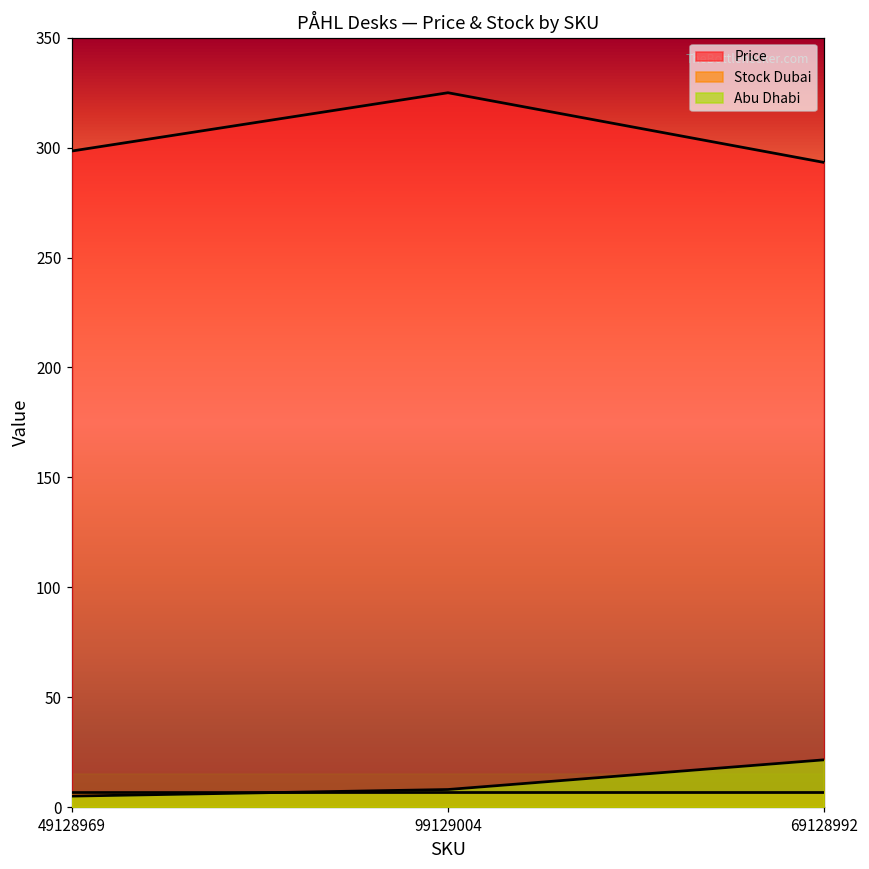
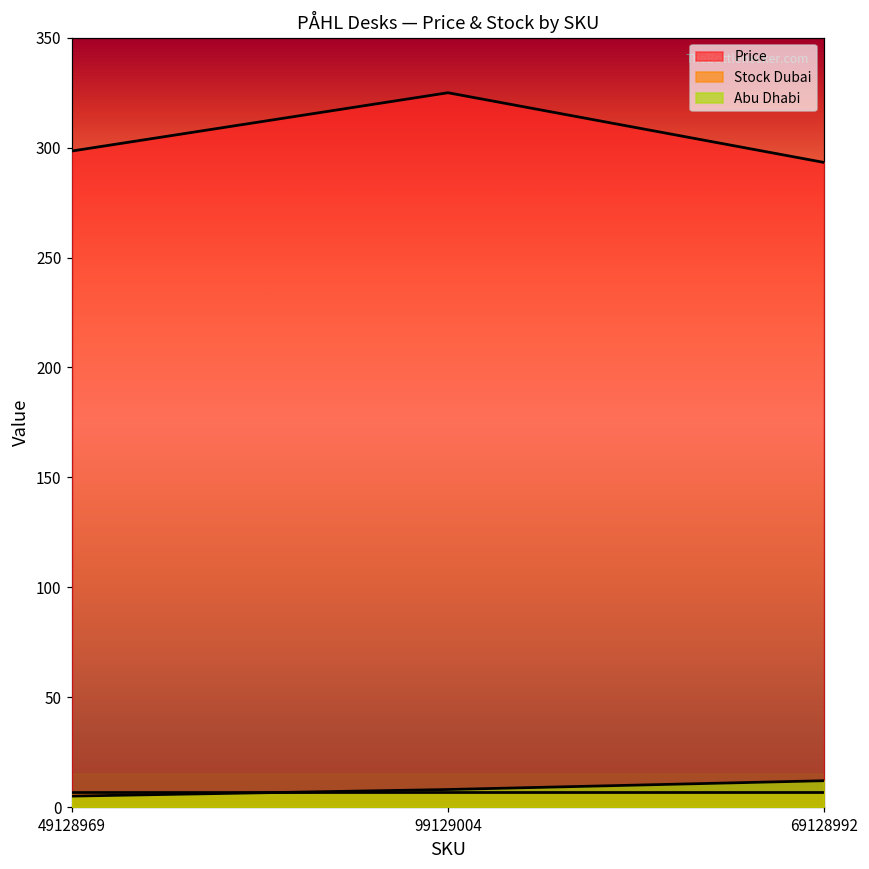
  {
    "Price": {
      "49128969": 299,
      "99129004": 325,
      "69128992": 293
    },
    "Stock Dubai": {
      "49128969": 7,
      "69128992": 7
    },
    "Abu Dhabi": {
      "49128969": 5,
-     "69128992": 22
+     "69128992": 12
    }
  }
